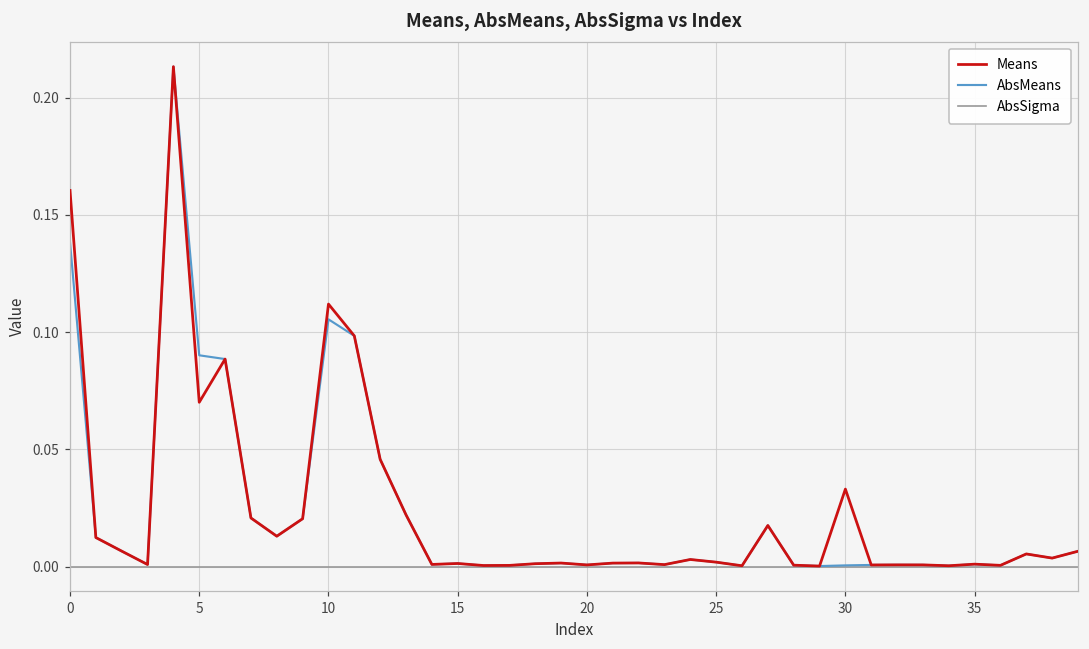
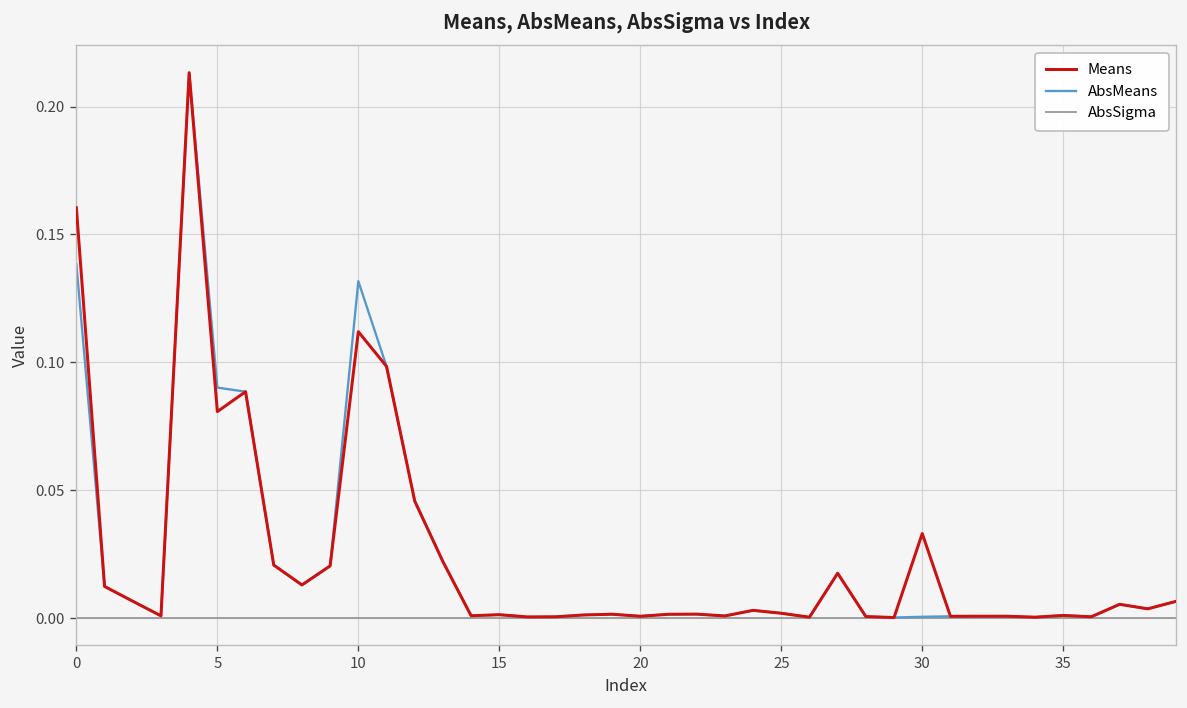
  {
    "Means": {
      "0": 0.160,
-     "5": 0.070,
+     "5": 0.081,
      "10": 0.112,
      "30": 0.033
    },
    "AbsMeans": {
      "0": 0.138,
      "5": 0.090,
-     "10": 0.105
+     "10": 0.132
    },
    "AbsSigma": {
      "0": 0.000,
      "5": 0.000,
      "10": 0.000,
      "15": 0.000,
      "25": 0.000
    }
  }
